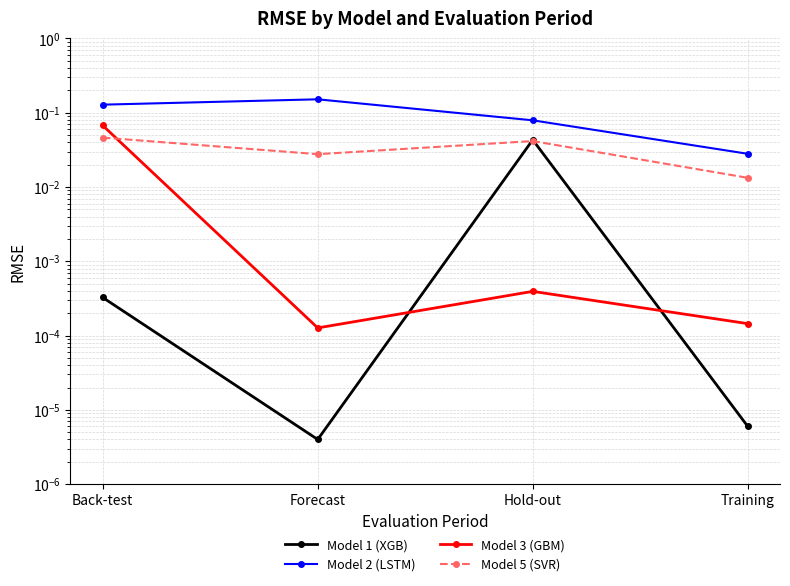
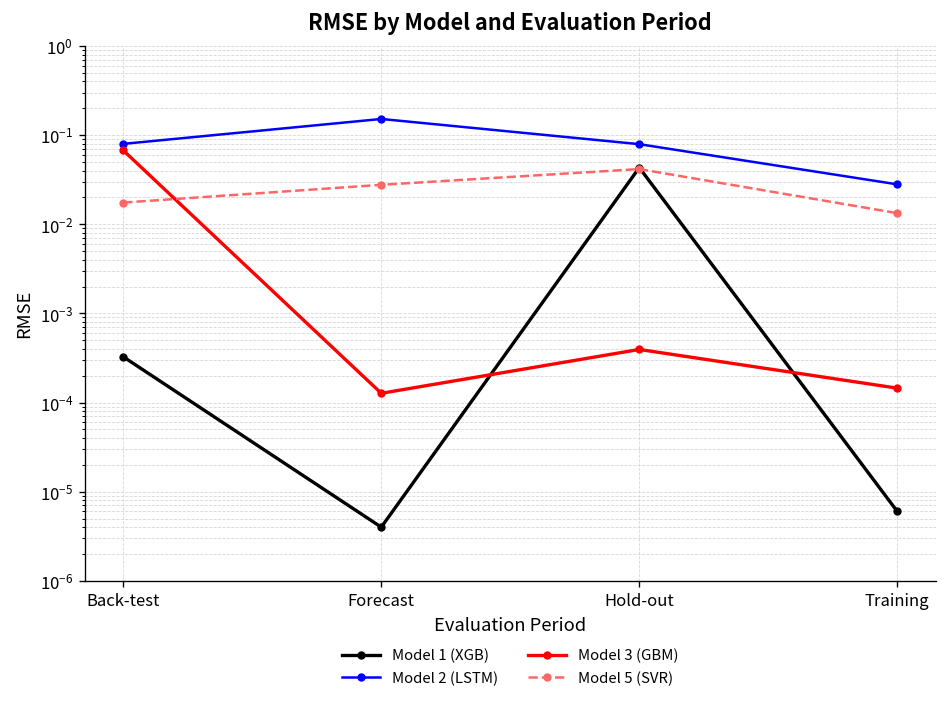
  {
    "Model 1 (XGB)": {
      "Back-test": 0.0003,
      "Forecast": 0.000004,
      "Training": 0.000006
    },
    "Model 2 (LSTM)": {
-     "Back-test": 0.13,
+     "Back-test": 0.08,
      "Forecast": 0.15,
      "Hold-out": 0.08,
      "Training": 0.03
    },
    "Model 3 (GBM)": {
      "Back-test": 0.07,
      "Forecast": 0.00013,
      "Hold-out": 0.0004,
      "Training": 0.00015
    },
    "Model 5 (SVR)": {
-     "Back-test": 0.05,
+     "Back-test": 0.018,
      "Forecast": 0.028,
      "Training": 0.013
    }
  }
